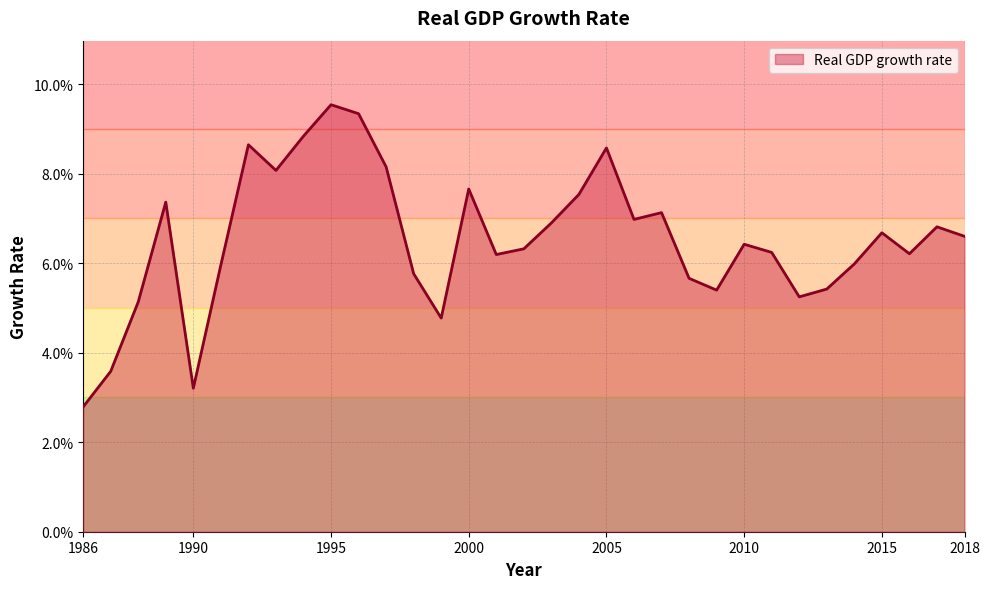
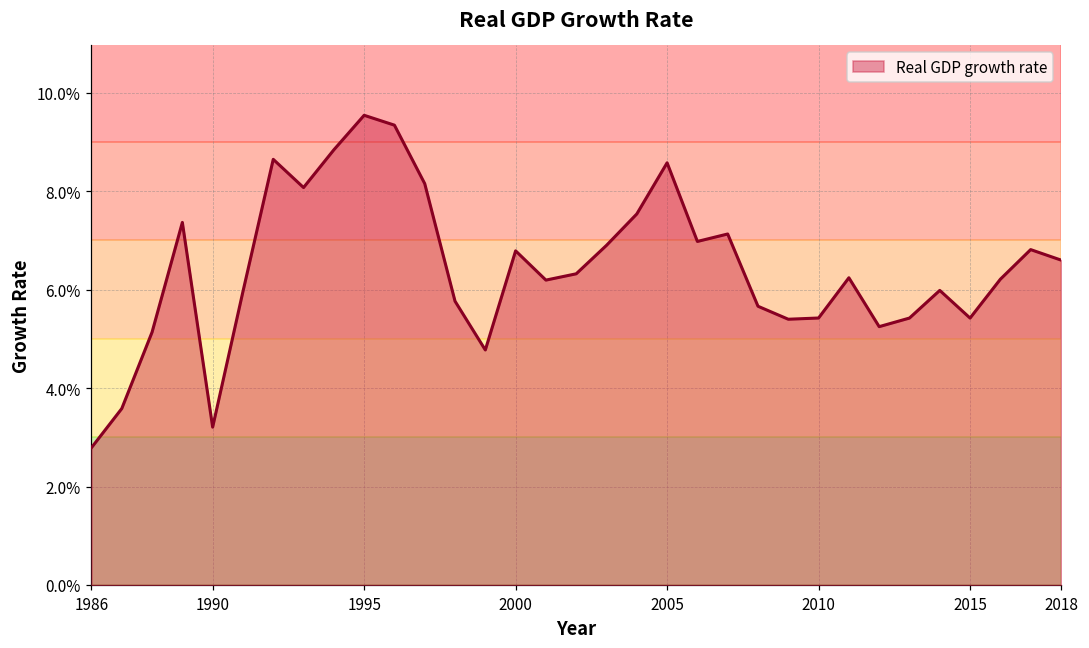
  {
    "1986": "2.8%",
    "1990": "3.2%",
    "1995": "9.5%",
-   "2000": "7.7%",
+   "2000": "6.8%",
    "2005": "8.6%",
-   "2010": "6.4%",
-   "2015": "6.7%",
+   "2010": "5.4%",
+   "2015": "5.4%",
    "2018": "6.6%"
  }
